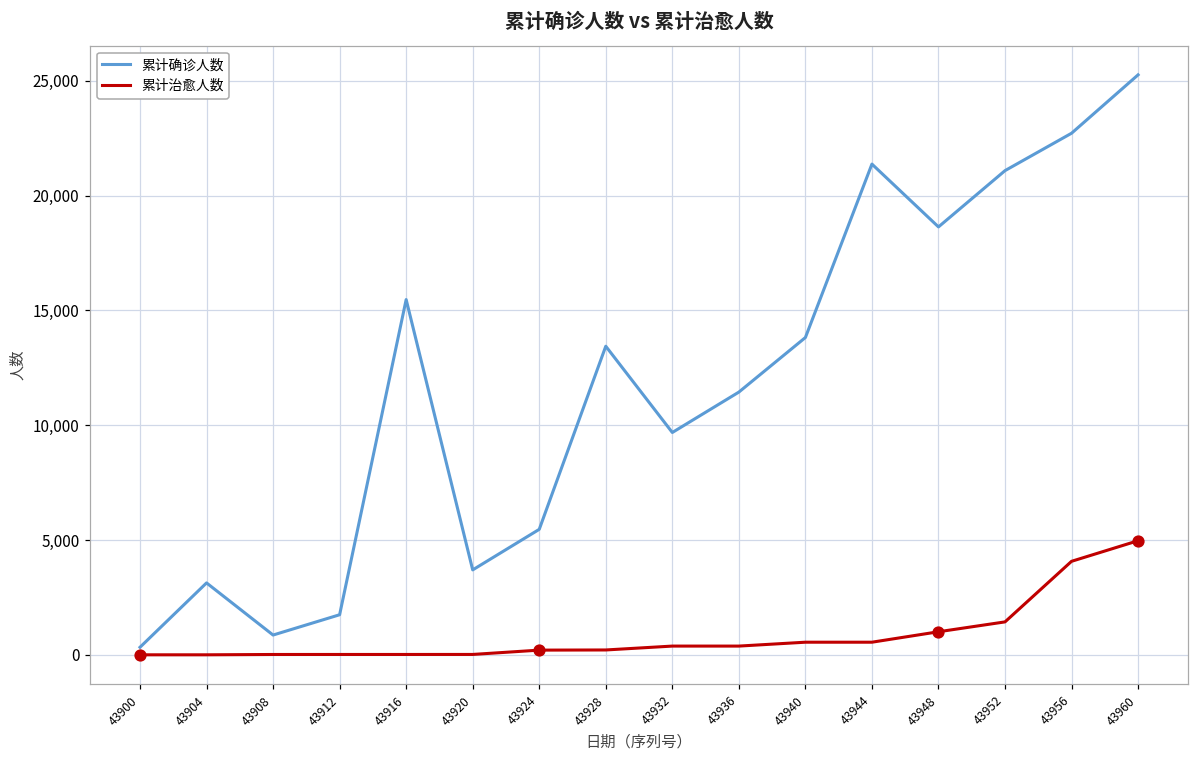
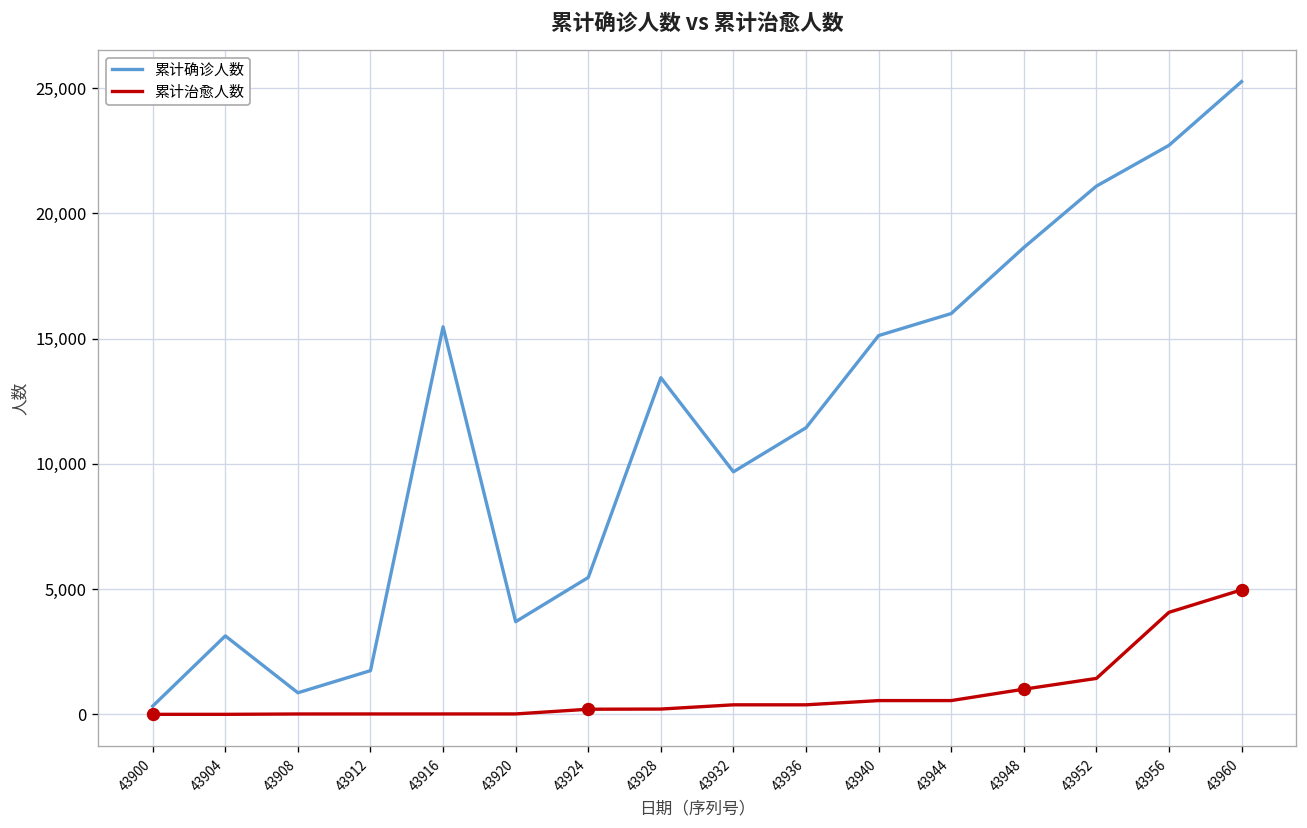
  {
    "累计确诊人数": {
      "43900": "300",
      "43904": "3,100",
      "43908": "900",
      "43912": "1,700",
      "43916": "15,500",
      "43920": "3,700",
      "43924": "5,500",
      "43928": "13,400",
      "43932": "9,700",
      "43936": "11,400",
-     "43940": "13,800",
-     "43944": "21,400",
+     "43940": "15,100",
+     "43944": "16,000",
      "43948": "18,600",
      "43952": "21,100",
      "43956": "22,700",
      "43960": "25,300"
    }
  }
